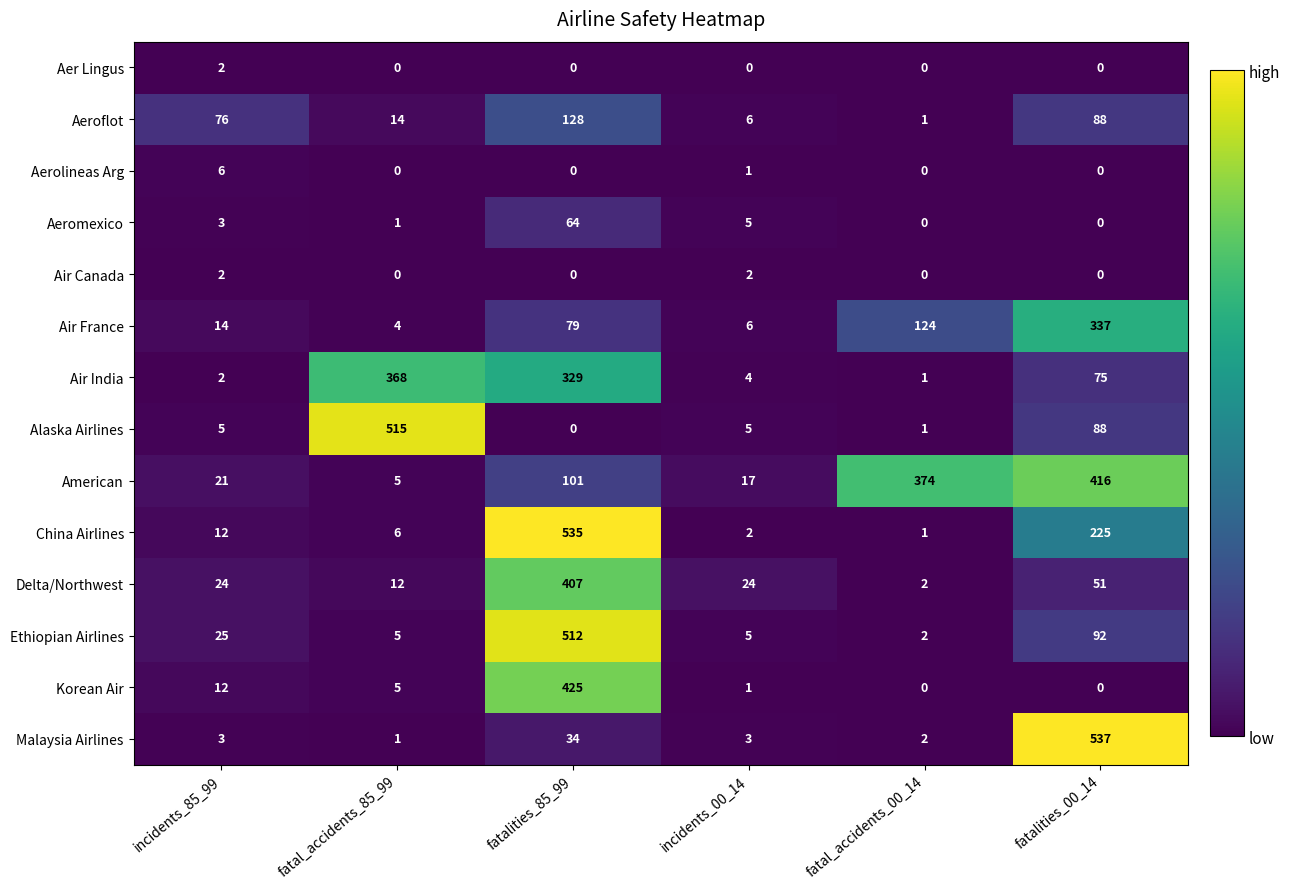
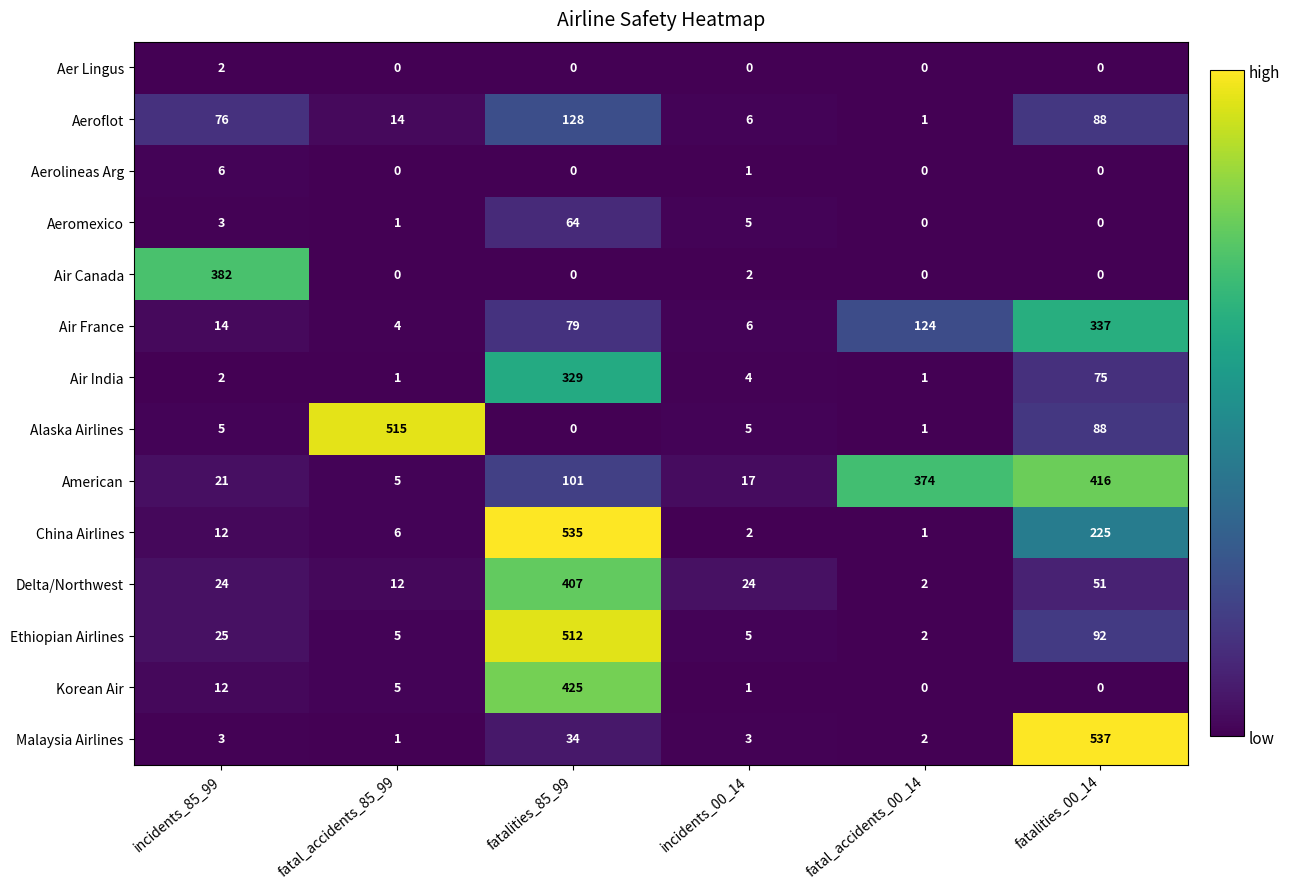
  {
    "Aer Lingus": {
      "incidents_85_99": 2,
      "fatal_accidents_85_99": 0,
      "fatalities_85_99": 0,
      "incidents_00_14": 0,
      "fatal_accidents_00_14": 0,
      "fatalities_00_14": 0
    },
    "Aeroflot": {
      "incidents_85_99": 76,
      "fatal_accidents_85_99": 14,
      "fatalities_85_99": 128,
      "incidents_00_14": 6,
      "fatal_accidents_00_14": 1,
      "fatalities_00_14": 88
    },
    "Aerolineas Arg": {
      "incidents_85_99": 6,
      "fatal_accidents_85_99": 0,
      "fatalities_85_99": 0,
      "incidents_00_14": 1,
      "fatal_accidents_00_14": 0,
      "fatalities_00_14": 0
    },
    "Aeromexico": {
      "incidents_85_99": 3,
      "fatal_accidents_85_99": 1,
      "fatalities_85_99": 64,
      "incidents_00_14": 5,
      "fatal_accidents_00_14": 0,
      "fatalities_00_14": 0
    },
    "Air Canada": {
-     "incidents_85_99": 2,
+     "incidents_85_99": 382,
      "fatal_accidents_85_99": 0,
      "fatalities_85_99": 0,
      "incidents_00_14": 2,
      "fatal_accidents_00_14": 0,
      "fatalities_00_14": 0
    },
    "Air France": {
      "incidents_85_99": 14,
      "fatal_accidents_85_99": 4,
      "fatalities_85_99": 79,
      "incidents_00_14": 6,
      "fatal_accidents_00_14": 124,
      "fatalities_00_14": 337
    },
    "Air India": {
      "incidents_85_99": 2,
-     "fatal_accidents_85_99": 368,
+     "fatal_accidents_85_99": 1,
      "fatalities_85_99": 329,
      "incidents_00_14": 4,
      "fatal_accidents_00_14": 1,
      "fatalities_00_14": 75
    },
    "Alaska Airlines": {
      "incidents_85_99": 5,
      "fatal_accidents_85_99": 515,
      "fatalities_85_99": 0,
      "incidents_00_14": 5,
      "fatal_accidents_00_14": 1,
      "fatalities_00_14": 88
    },
    "American": {
      "incidents_85_99": 21,
      "fatal_accidents_85_99": 5,
      "fatalities_85_99": 101,
      "incidents_00_14": 17,
      "fatal_accidents_00_14": 374,
      "fatalities_00_14": 416
    },
    "China Airlines": {
      "incidents_85_99": 12,
      "fatal_accidents_85_99": 6,
      "fatalities_85_99": 535,
      "incidents_00_14": 2,
      "fatal_accidents_00_14": 1,
      "fatalities_00_14": 225
    },
    "Delta/Northwest": {
      "incidents_85_99": 24,
      "fatal_accidents_85_99": 12,
      "fatalities_85_99": 407,
      "incidents_00_14": 24,
      "fatal_accidents_00_14": 2,
      "fatalities_00_14": 51
    },
    "Ethiopian Airlines": {
      "incidents_85_99": 25,
      "fatal_accidents_85_99": 5,
      "fatalities_85_99": 512,
      "incidents_00_14": 5,
      "fatal_accidents_00_14": 2,
      "fatalities_00_14": 92
    },
    "Korean Air": {
      "incidents_85_99": 12,
      "fatal_accidents_85_99": 5,
      "fatalities_85_99": 425,
      "incidents_00_14": 1,
      "fatal_accidents_00_14": 0,
      "fatalities_00_14": 0
    },
    "Malaysia Airlines": {
      "incidents_85_99": 3,
      "fatal_accidents_85_99": 1,
      "fatalities_85_99": 34,
      "incidents_00_14": 3,
      "fatal_accidents_00_14": 2,
      "fatalities_00_14": 537
    }
  }
